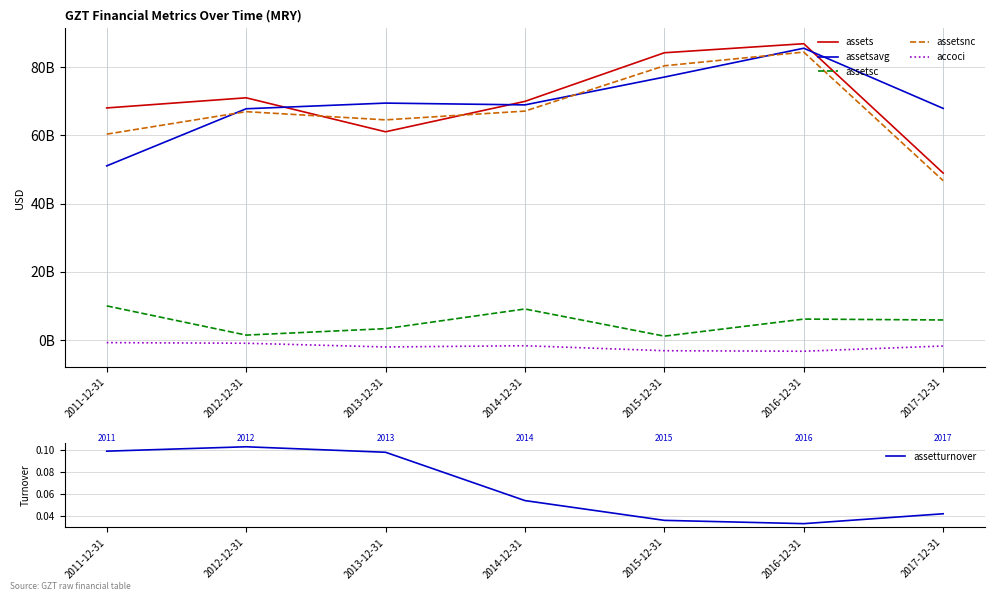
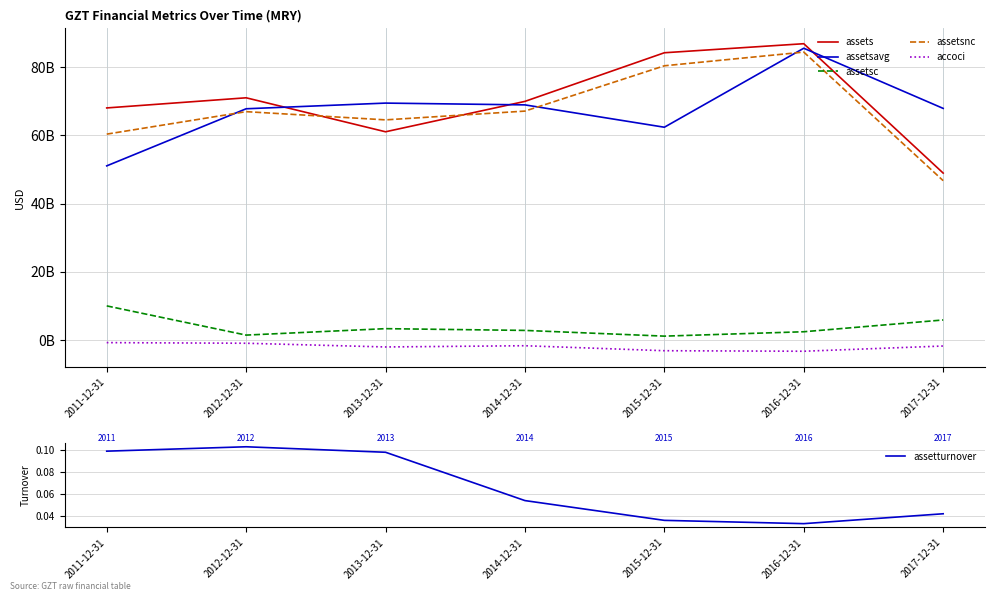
  {
    "GZT Financial Metrics Over Time (MRY)": {
      "assets": {
        "2011-12-31": 68000000000,
        "2012-12-31": 71000000000,
        "2013-12-31": 61000000000,
        "2014-12-31": 70000000000,
        "2015-12-31": 84000000000,
        "2016-12-31": 87000000000,
        "2017-12-31": 49000000000
      },
      "assetsavg": {
        "2011-12-31": 51000000000,
        "2012-12-31": 68000000000,
        "2013-12-31": 69000000000,
        "2014-12-31": 69000000000,
-       "2015-12-31": 77000000000,
+       "2015-12-31": 62000000000,
        "2016-12-31": 86000000000,
        "2017-12-31": 68000000000
      },
      "assetsc": {
        "2011-12-31": 10000000000,
        "2012-12-31": 1000000000,
        "2013-12-31": 3000000000,
-       "2014-12-31": 9000000000,
+       "2014-12-31": 3000000000,
        "2015-12-31": 1000000000,
-       "2016-12-31": 6000000000,
+       "2016-12-31": 2000000000,
        "2017-12-31": 6000000000
      },
      "assetsnc": {
        "2011-12-31": 60000000000,
        "2012-12-31": 67000000000,
        "2013-12-31": 65000000000,
        "2014-12-31": 67000000000,
        "2015-12-31": 80000000000,
        "2016-12-31": 84000000000,
        "2017-12-31": 47000000000
      },
      "accoci": {
        "2011-12-31": -1000000000,
        "2012-12-31": -1000000000,
        "2013-12-31": -2000000000,
        "2014-12-31": -2000000000,
        "2015-12-31": -3000000000,
        "2016-12-31": -3000000000,
        "2017-12-31": -2000000000
      }
    }
  }
